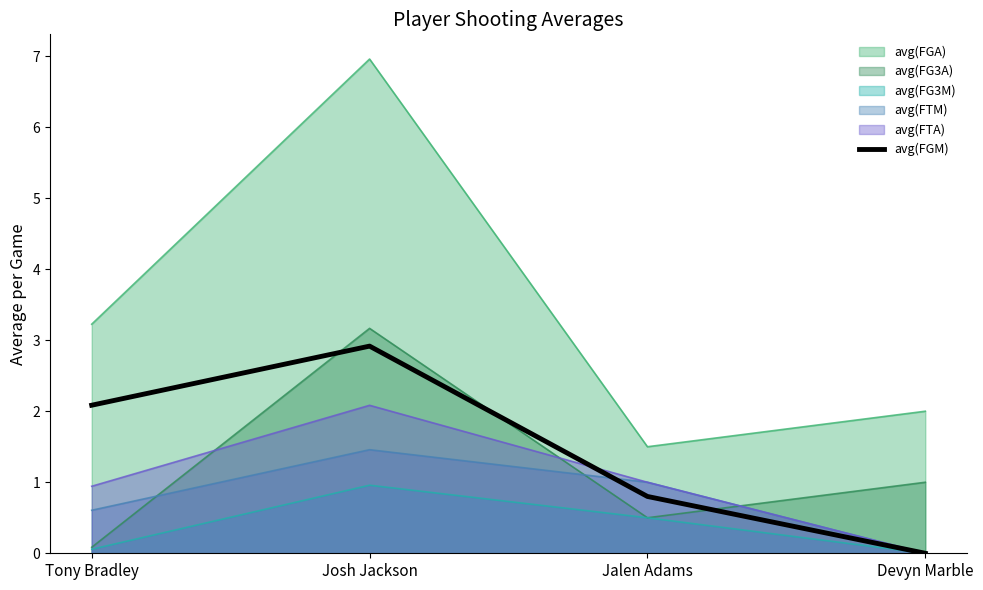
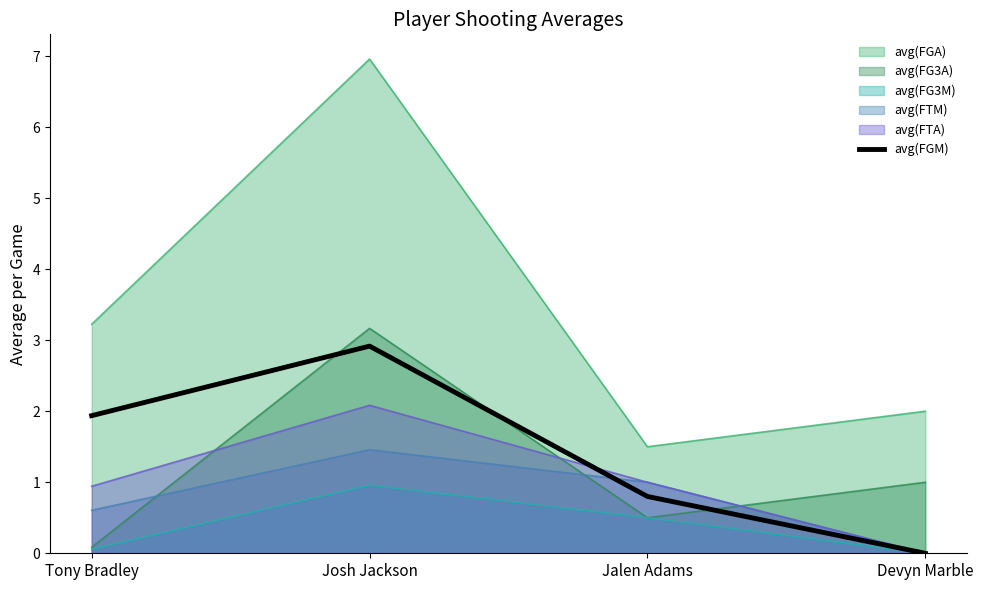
  {
    "avg(FGM)": {
-     "Tony Bradley": 2.1,
+     "Tony Bradley": 1.9,
      "Josh Jackson": 2.9,
      "Jalen Adams": 0.8
    }
  }
